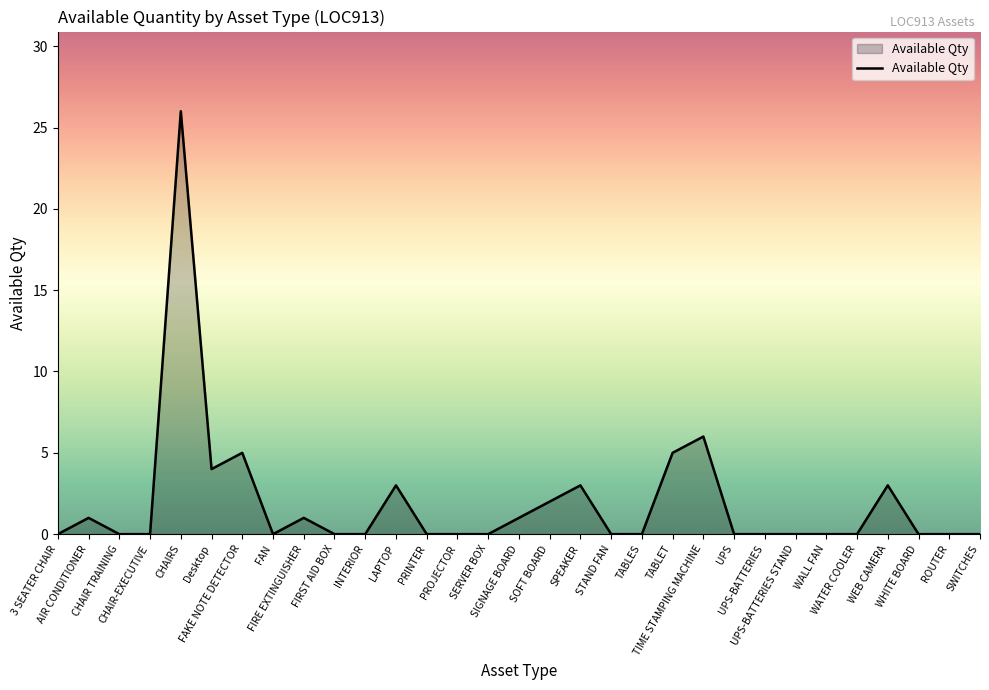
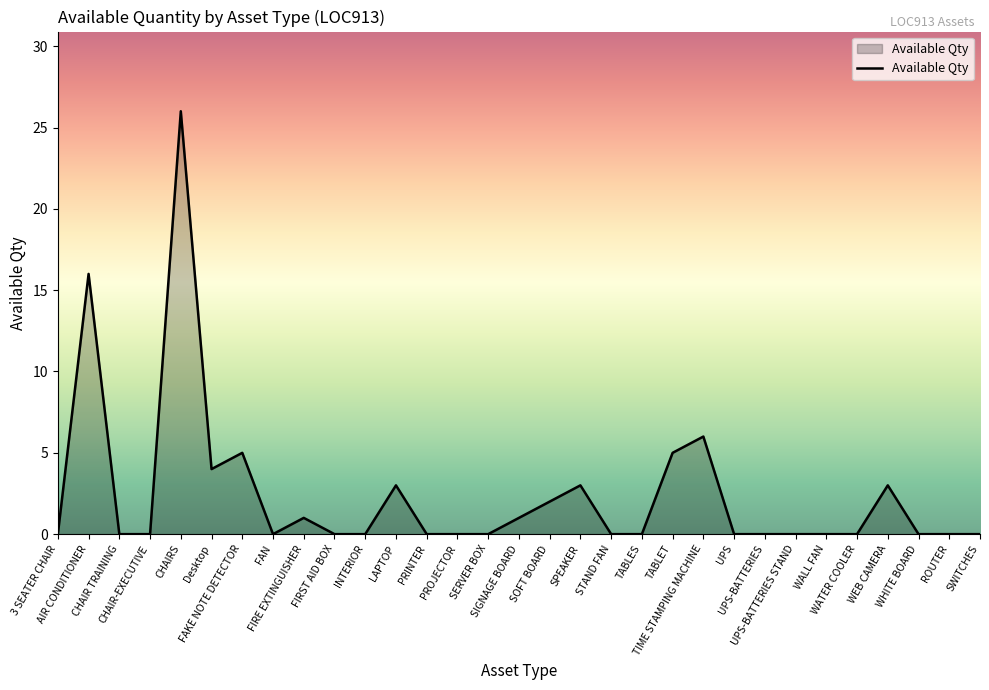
  {
    "3 SEATER CHAIR": 0,
-   "AIR CONDITIONER": 1,
+   "AIR CONDITIONER": 16,
    "CHAIR TRAINING": 0,
    "CHAIR-EXECUTIVE": 0,
    "CHAIRS": 26,
    "Desktop": 4,
    "FAKE NOTE DETECTOR": 5,
    "FAN": 0,
    "FIRE EXTINGUISHER": 1,
    "FIRST AID BOX": 0,
    "INTERIOR": 0,
    "LAPTOP": 3,
    "PRINTER": 0,
    "PROJECTOR": 0,
    "SERVER BOX": 0,
    "SIGNAGE BOARD": 1,
    "SOFT BOARD": 2,
    "SPEAKER": 3,
    "STAND FAN": 0,
    "TABLES": 0,
    "TABLET": 5,
    "TIME STAMPING MACHINE": 6,
    "UPS": 0,
    "UPS-BATTERIES": 0,
    "UPS-BATTERIES STAND": 0,
    "WALL FAN": 0,
    "WATER COOLER": 0,
    "WEB CAMERA": 3,
    "WHITE BOARD": 0,
    "ROUTER": 0,
    "SWITCHES": 0
  }
